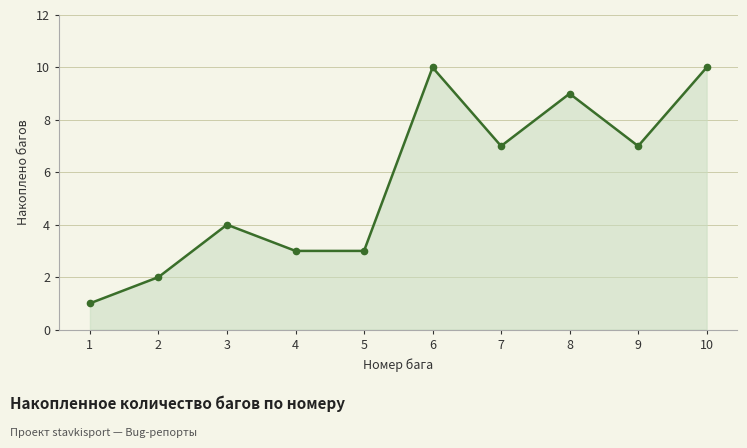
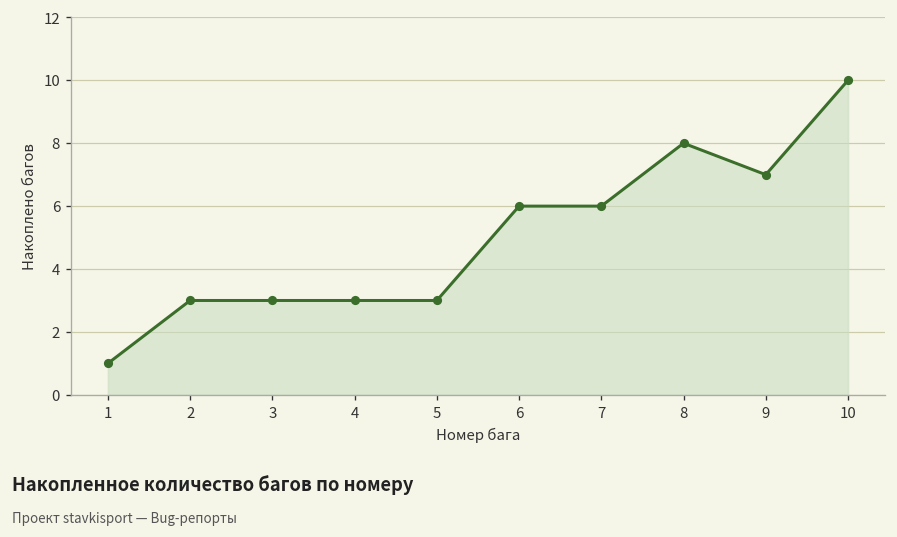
  {
    "1": 1,
-   "2": 2,
-   "3": 4,
+   "2": 3,
+   "3": 3,
    "4": 3,
    "5": 3,
-   "6": 10,
-   "7": 7,
-   "8": 9,
+   "6": 6,
+   "7": 6,
+   "8": 8,
    "9": 7,
    "10": 10
  }
